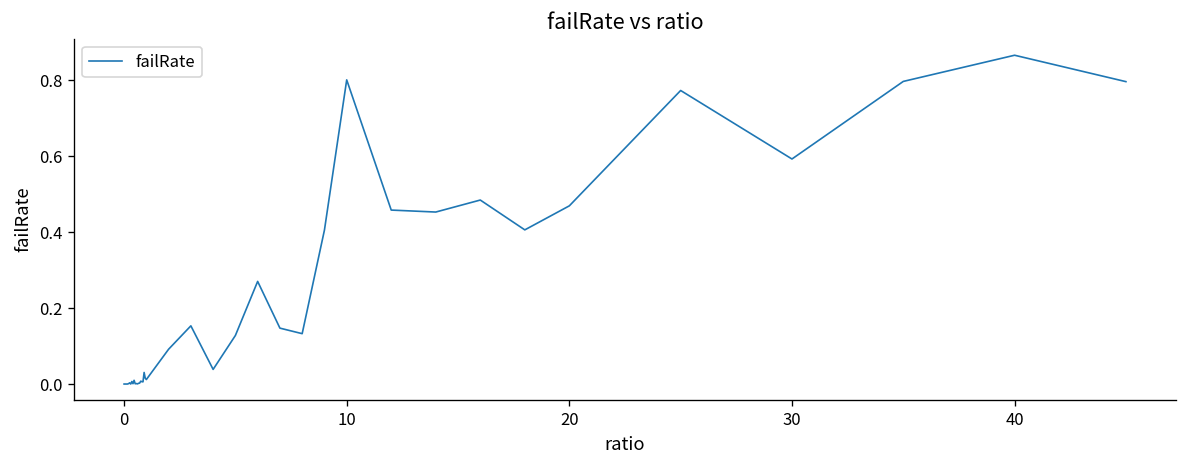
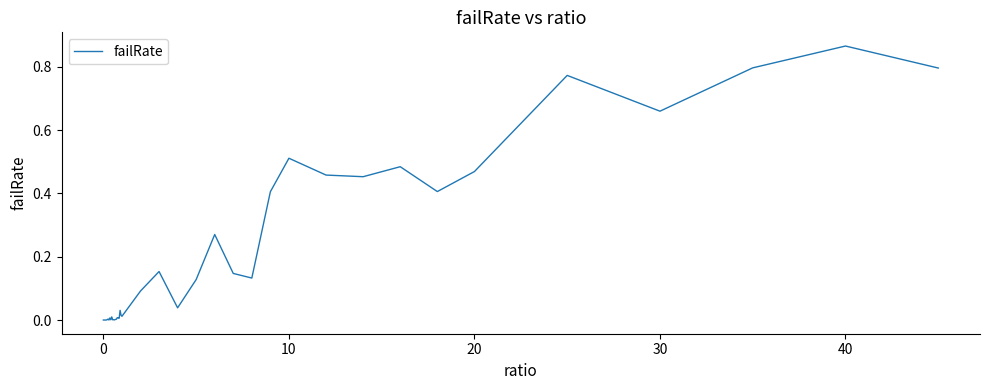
  {
    "0": 0.00,
-   "10": 0.80,
+   "10": 0.51,
    "20": 0.47,
-   "30": 0.59,
+   "30": 0.66,
    "40": 0.87
  }
